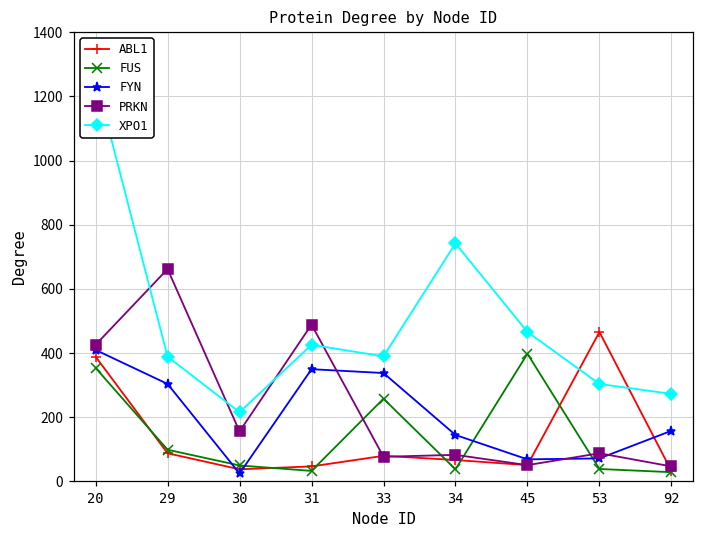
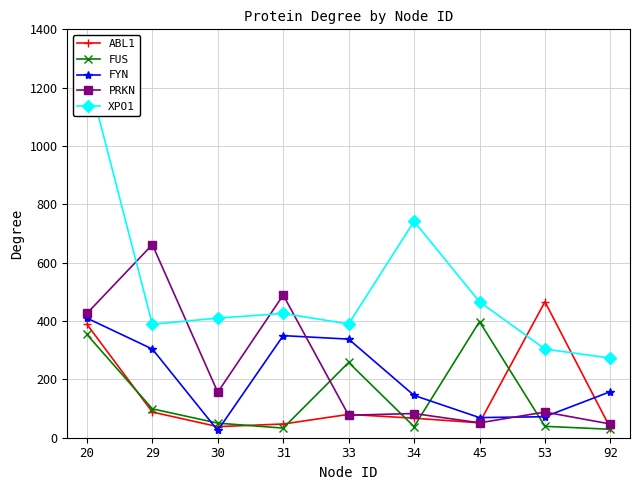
  {
    "ABL1": {
      "20": 390,
      "29": 90,
      "30": 40,
      "31": 50,
      "34": 70,
      "53": 470
    },
    "FUS": {
      "20": 350,
      "29": 100,
      "30": 50,
      "31": 30,
      "33": 260,
      "34": 40,
      "45": 400,
      "53": 40
    },
    "FYN": {
      "20": 410,
      "29": 300,
      "30": 30,
      "31": 350,
      "33": 340,
      "34": 150,
      "45": 70,
      "53": 70,
      "92": 160
    },
    "PRKN": {
      "20": 430,
      "29": 660,
      "30": 160,
      "31": 490,
      "34": 80,
      "53": 90,
      "92": 50
    },
    "XPO1": {
      "29": 390,
-     "30": 220,
+     "30": 410,
      "31": 430,
      "33": 390,
      "34": 740,
      "45": 470,
      "53": 300,
      "92": 270
    }
  }
